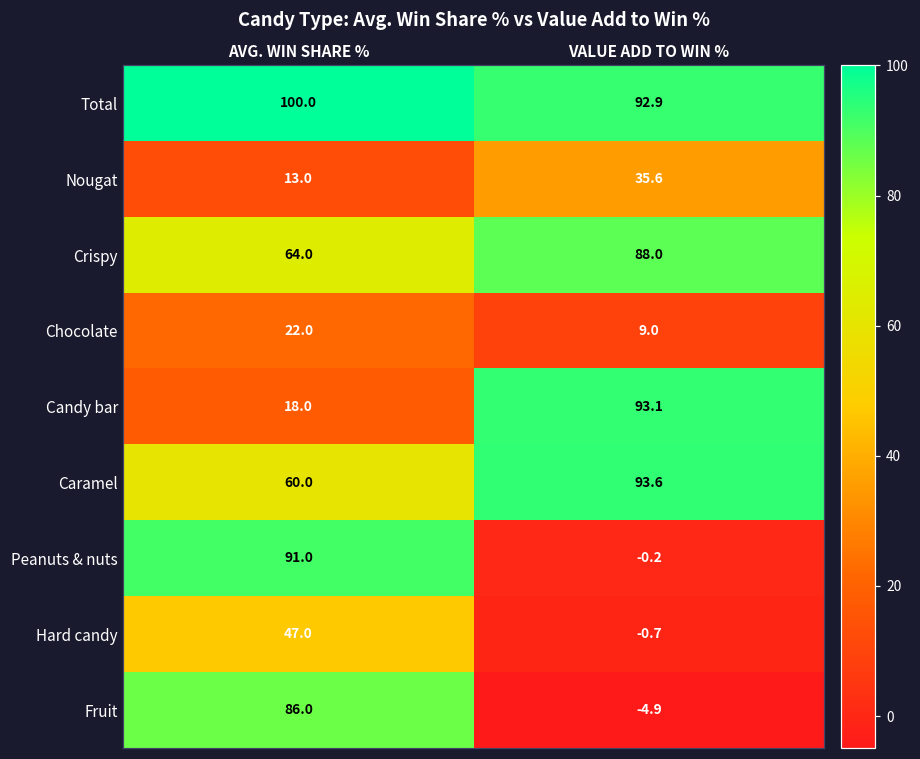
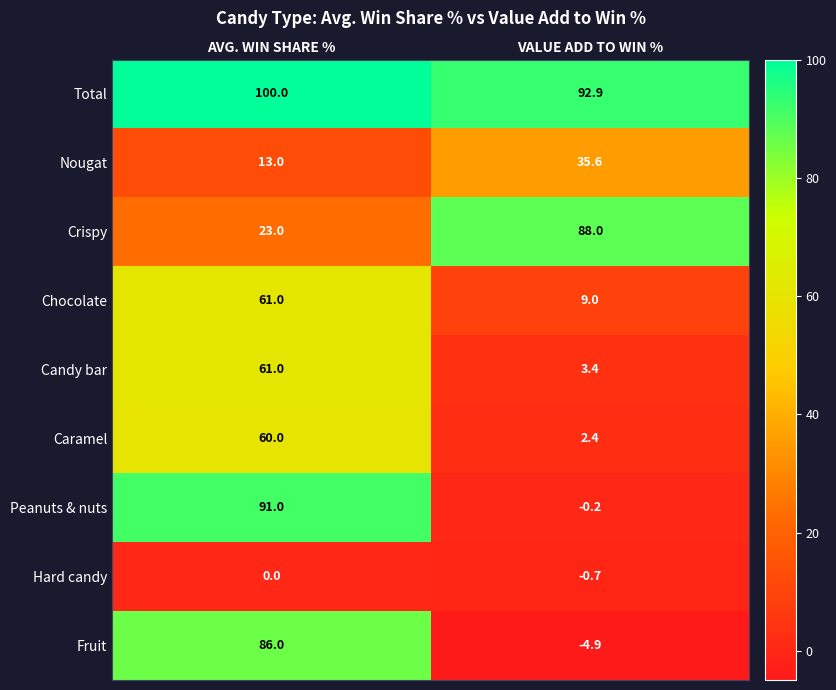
  {
    "Total": {
      "AVG. WIN SHARE %": 100.0,
      "VALUE ADD TO WIN %": 92.9
    },
    "Nougat": {
      "AVG. WIN SHARE %": 13.0,
      "VALUE ADD TO WIN %": 35.6
    },
    "Crispy": {
-     "AVG. WIN SHARE %": 64.0,
+     "AVG. WIN SHARE %": 23.0,
      "VALUE ADD TO WIN %": 88.0
    },
    "Chocolate": {
-     "AVG. WIN SHARE %": 22.0,
+     "AVG. WIN SHARE %": 61.0,
      "VALUE ADD TO WIN %": 9.0
    },
    "Candy bar": {
-     "AVG. WIN SHARE %": 18.0,
-     "VALUE ADD TO WIN %": 93.1
+     "AVG. WIN SHARE %": 61.0,
+     "VALUE ADD TO WIN %": 3.4
    },
    "Caramel": {
      "AVG. WIN SHARE %": 60.0,
-     "VALUE ADD TO WIN %": 93.6
+     "VALUE ADD TO WIN %": 2.4
    },
    "Peanuts & nuts": {
      "AVG. WIN SHARE %": 91.0,
      "VALUE ADD TO WIN %": -0.2
    },
    "Hard candy": {
-     "AVG. WIN SHARE %": 47.0,
+     "AVG. WIN SHARE %": 0.0,
      "VALUE ADD TO WIN %": -0.7
    },
    "Fruit": {
      "AVG. WIN SHARE %": 86.0,
      "VALUE ADD TO WIN %": -4.9
    }
  }
